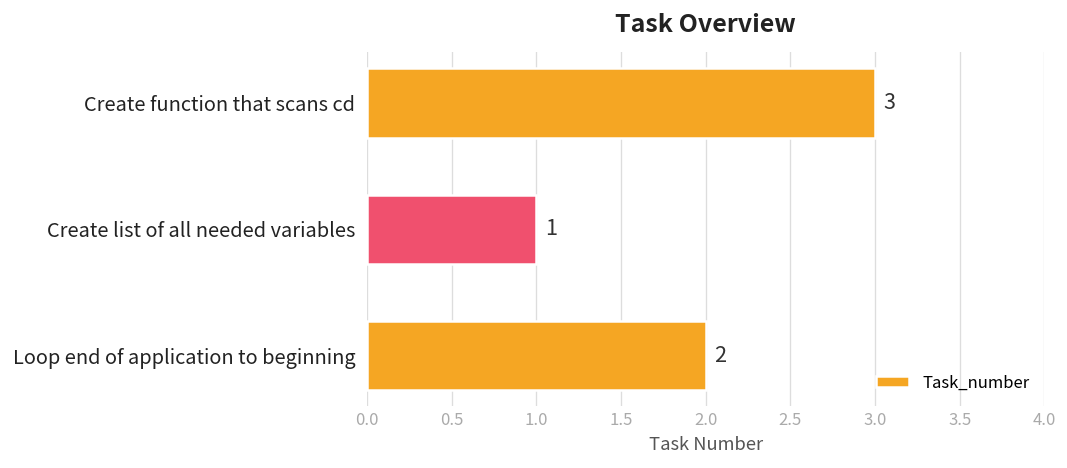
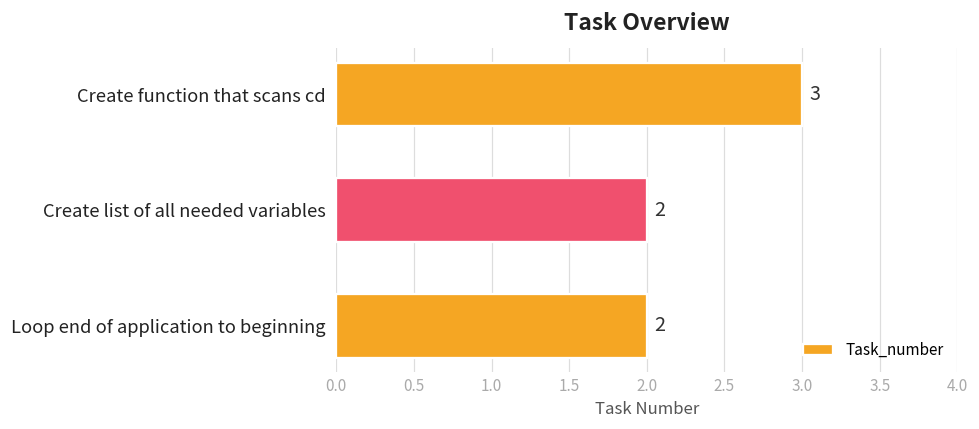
  {
    "Create function that scans cd": 3,
-   "Create list of all needed variables": 1,
+   "Create list of all needed variables": 2,
    "Loop end of application to beginning": 2
  }
